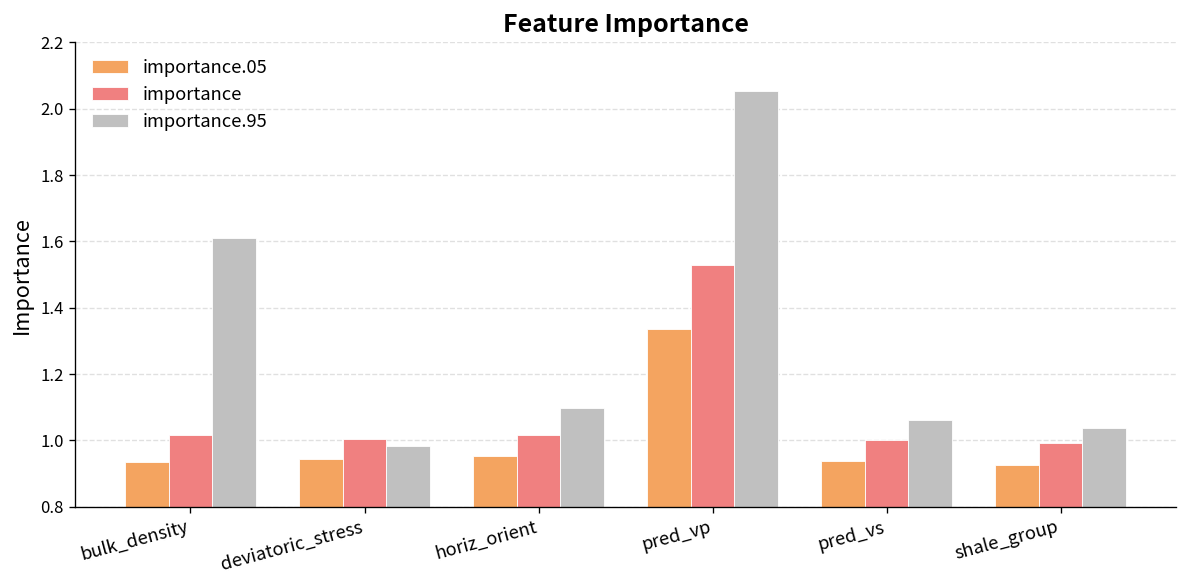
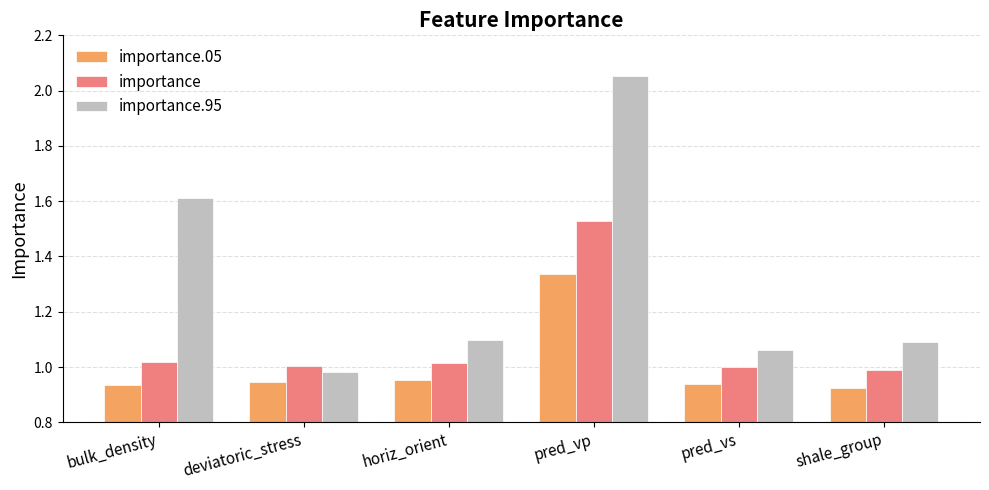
  {
    "importance.95": {
      "bulk_density": 1.61,
      "deviatoric_stress": 0.98,
      "horiz_orient": 1.10,
      "pred_vp": 2.05,
      "pred_vs": 1.06,
-     "shale_group": 1.04
+     "shale_group": 1.09
    }
  }
